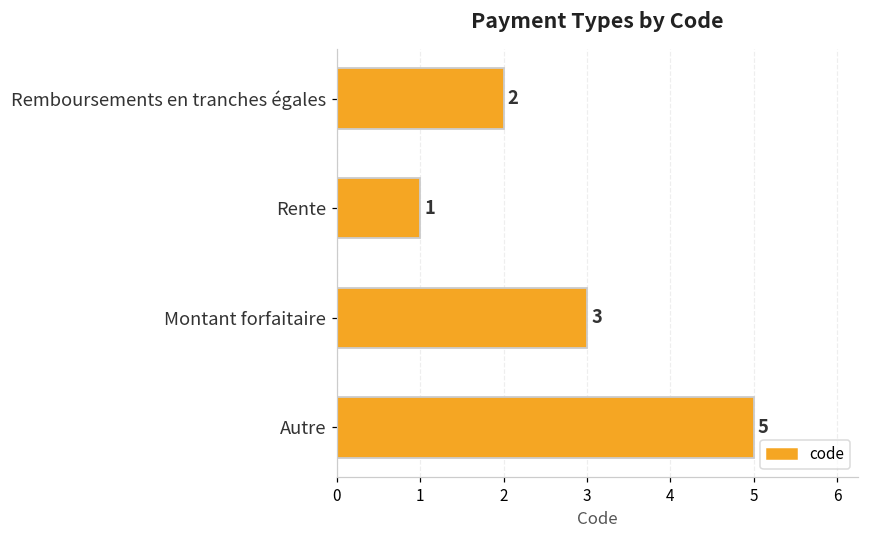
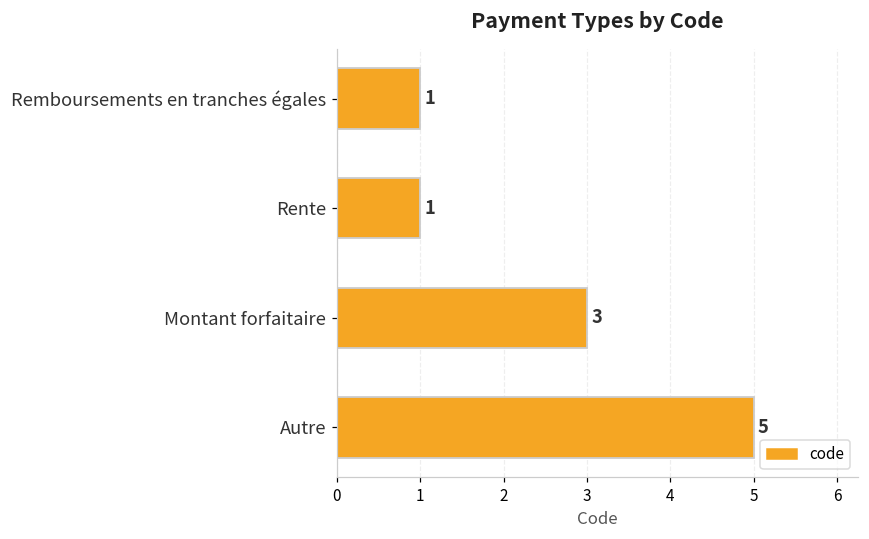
  {
-   "Remboursements en tranches égales": 2,
+   "Remboursements en tranches égales": 1,
    "Rente": 1,
    "Montant forfaitaire": 3,
    "Autre": 5
  }
